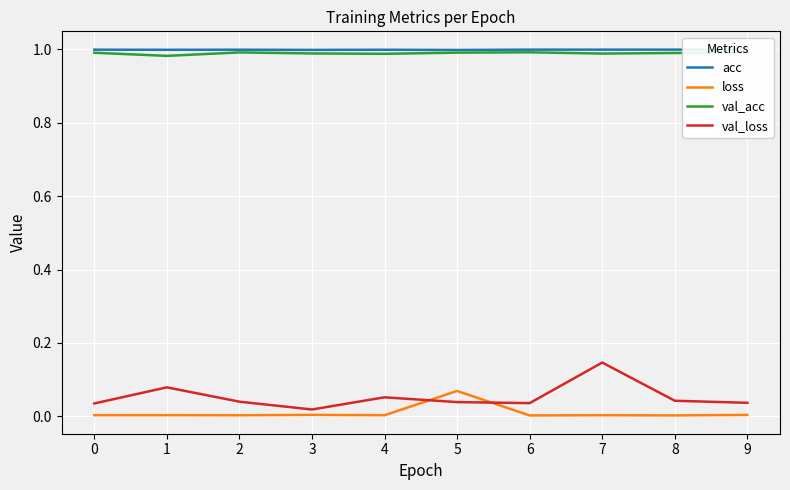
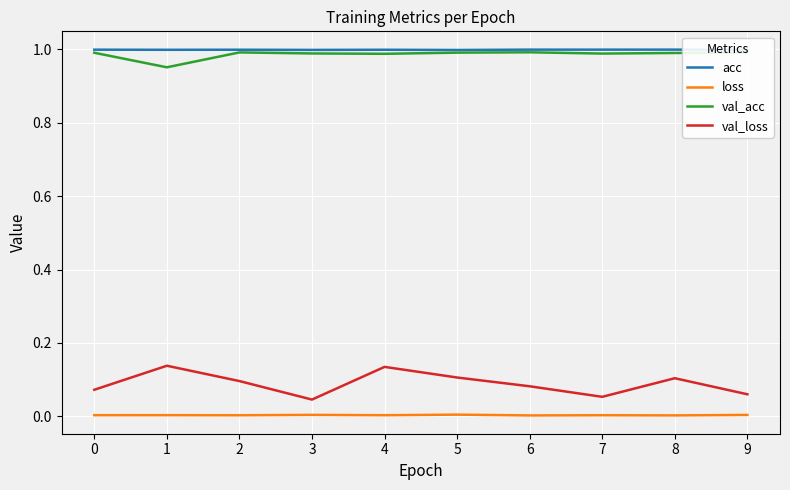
  {
    "acc": {
      "0": 1.00,
      "1": 1.00,
      "2": 1.00,
      "3": 1.00,
      "4": 1.00,
      "5": 1.00,
      "6": 1.00,
      "7": 1.00,
      "8": 1.00
    },
    "loss": {
      "0": 0.00,
      "1": 0.00,
      "2": 0.00,
      "3": 0.00,
      "4": 0.00,
-     "5": 0.07,
+     "5": 0.00,
      "6": 0.00,
      "7": 0.00,
      "8": 0.00,
      "9": 0.00
    },
    "val_acc": {
      "0": 0.99,
-     "1": 0.98,
+     "1": 0.95,
      "2": 0.99,
      "3": 0.99,
      "4": 0.99,
      "5": 0.99,
      "6": 0.99,
      "7": 0.99,
      "8": 0.99
    },
    "val_loss": {
-     "0": 0.04,
-     "1": 0.08,
-     "2": 0.04,
-     "3": 0.02,
-     "4": 0.05,
-     "5": 0.04,
-     "6": 0.04,
-     "7": 0.15,
-     "8": 0.04,
-     "9": 0.04
+     "0": 0.07,
+     "1": 0.14,
+     "2": 0.10,
+     "3": 0.05,
+     "4": 0.13,
+     "5": 0.11,
+     "6": 0.08,
+     "7": 0.05,
+     "8": 0.10,
+     "9": 0.06
    }
  }
